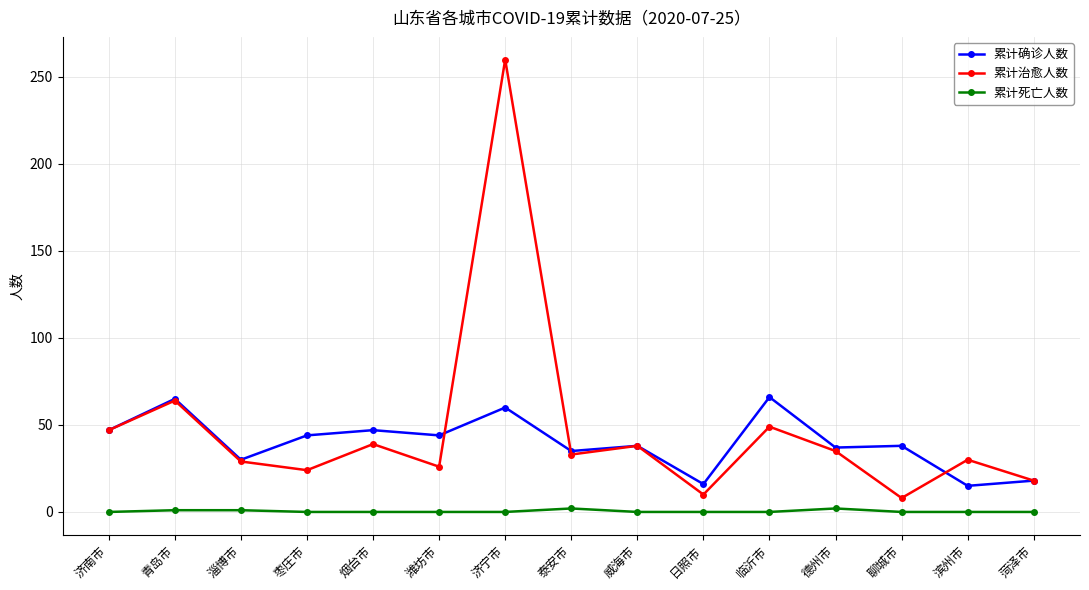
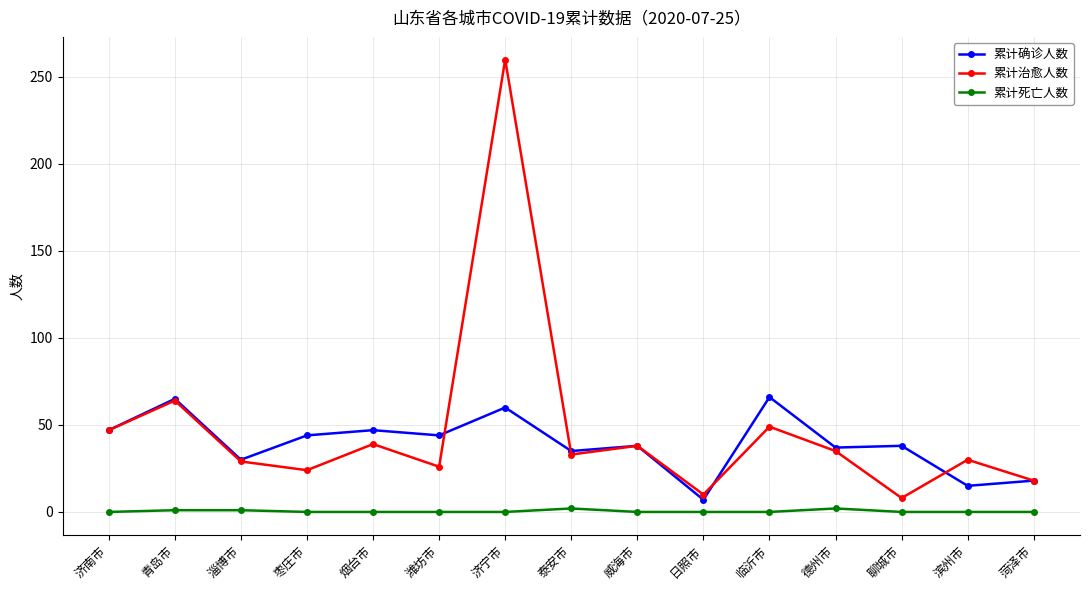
  {
    "累计确诊人数": {
      "枣庄市": 44,
      "烟台市": 47,
      "潍坊市": 44,
      "济宁市": 60,
      "泰安市": 35,
-     "日照市": 16,
+     "日照市": 7,
      "临沂市": 66,
      "德州市": 37,
      "聊城市": 38,
      "滨州市": 15
    },
    "累计治愈人数": {
      "枣庄市": 24,
      "烟台市": 39,
      "潍坊市": 26,
      "济宁市": 260,
      "泰安市": 33,
      "日照市": 10,
      "临沂市": 49,
      "德州市": 35,
      "聊城市": 8,
      "滨州市": 30
    },
    "累计死亡人数": {
      "济南市": 0,
      "青岛市": 1,
      "淄博市": 1,
      "枣庄市": 0,
      "烟台市": 0,
      "潍坊市": 0,
      "济宁市": 0,
      "泰安市": 2,
      "威海市": 0,
      "日照市": 0,
      "临沂市": 0,
      "德州市": 2,
      "聊城市": 0,
      "滨州市": 0,
      "菏泽市": 0
    }
  }
